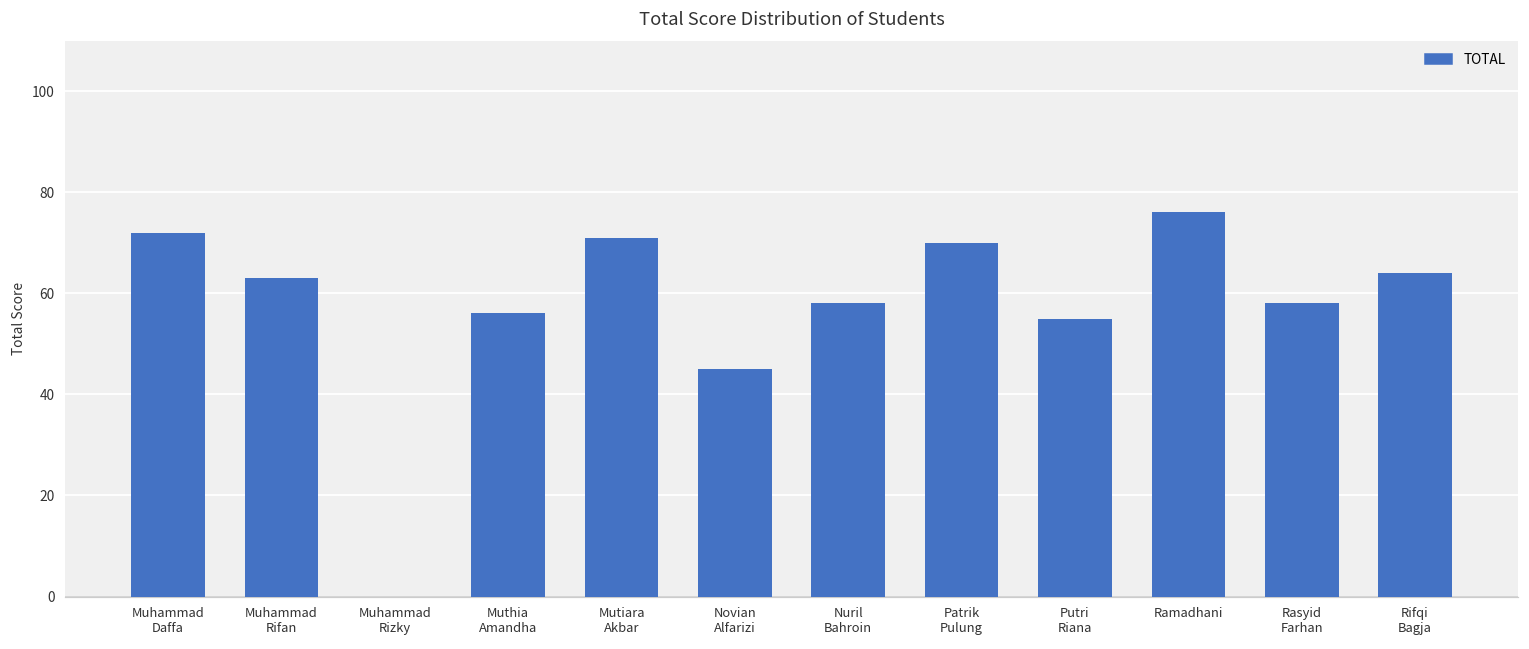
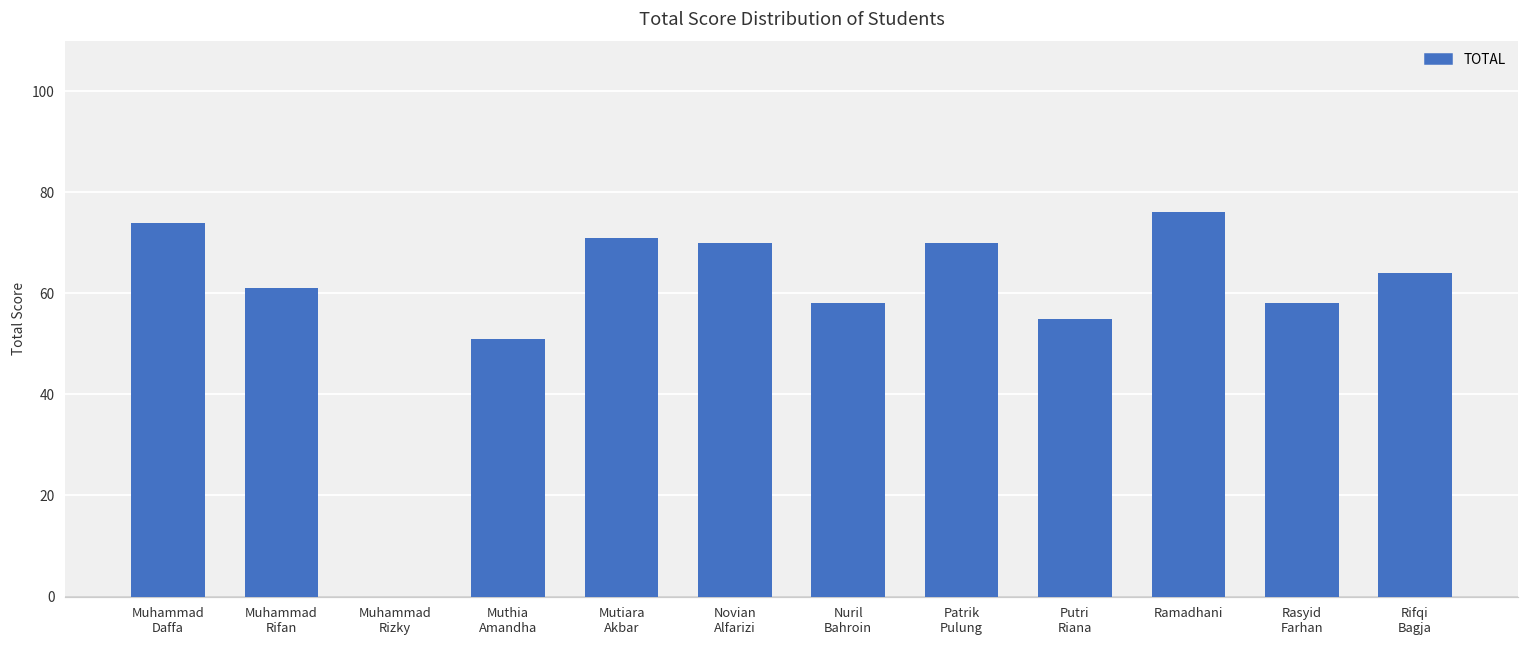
  {
-   "Muhammad Daffa": 72,
-   "Muhammad Rifan": 63,
+   "Muhammad Daffa": 74,
+   "Muhammad Rifan": 61,
    "Muhammad Rizky": 0,
-   "Muthia Amandha": 56,
+   "Muthia Amandha": 51,
    "Mutiara Akbar": 71,
-   "Novian Alfarizi": 45,
+   "Novian Alfarizi": 70,
    "Nuril Bahroin": 58,
    "Patrik Pulung": 70,
    "Putri Riana": 55,
    "Ramadhani": 76,
    "Rasyid Farhan": 58,
    "Rifqi Bagja": 64
  }
